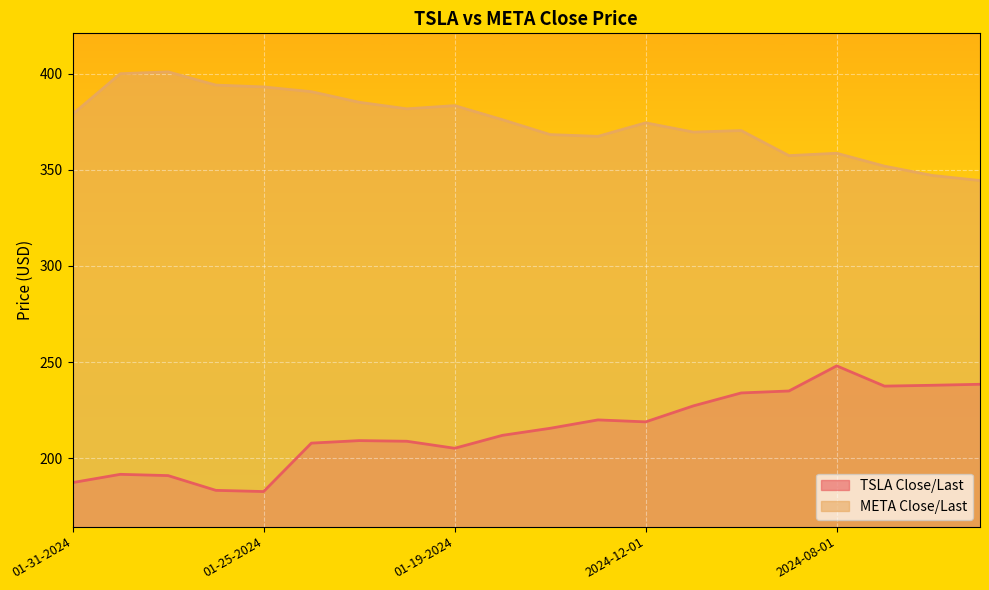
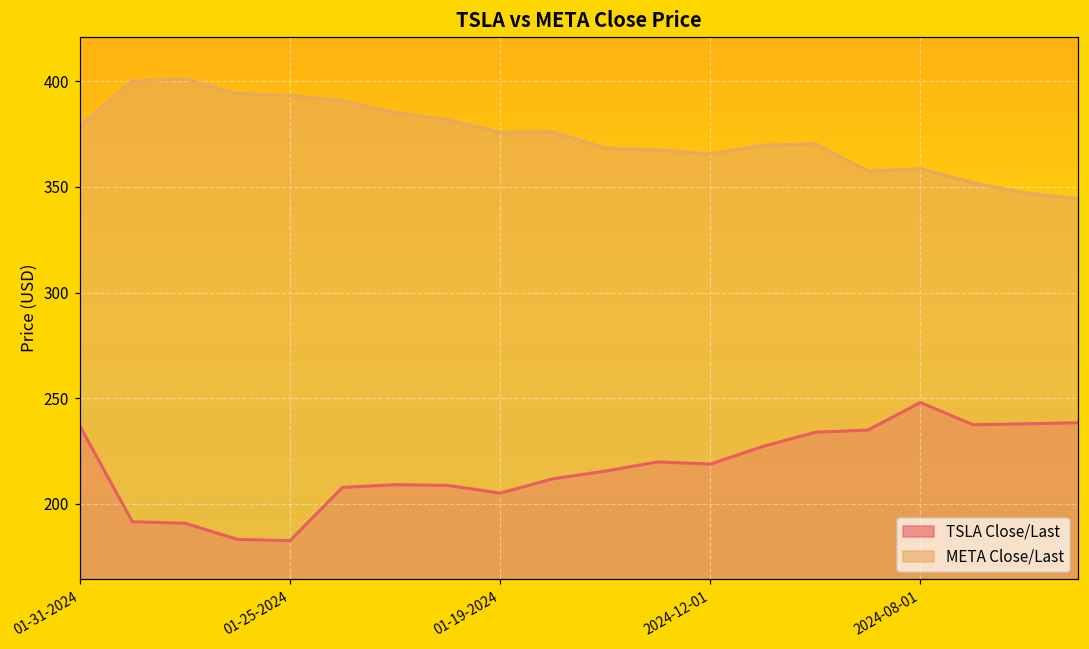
  {
    "TSLA Close/Last": {
-     "01-31-2024": 187,
+     "01-31-2024": 237,
      "01-25-2024": 183,
      "01-19-2024": 205,
      "2024-12-01": 219,
      "2024-08-01": 248
    },
    "META Close/Last": {
      "01-31-2024": 379,
      "01-25-2024": 393,
-     "01-19-2024": 383,
-     "2024-12-01": 374,
+     "01-19-2024": 376,
+     "2024-12-01": 366,
      "2024-08-01": 359
    }
  }
